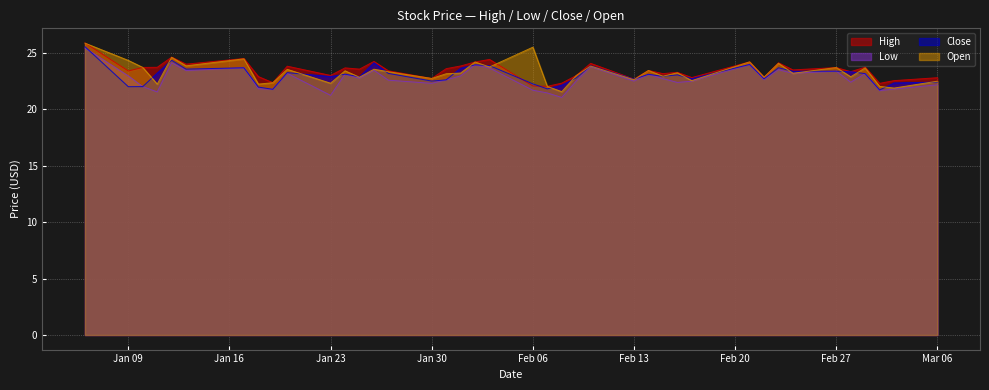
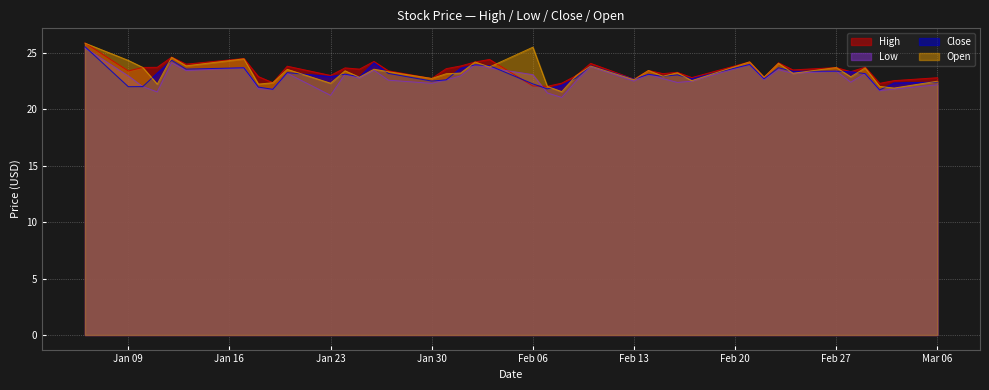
  {
    "High": {
      "Jan 09": 23.4,
      "Mar 06": 22.8
    },
    "Low": {
      "Jan 09": 23.0,
      "Jan 23": 21.2,
-     "Feb 06": 21.7,
+     "Feb 06": 23.1,
      "Mar 06": 22.2
    },
    "Close": {
      "Jan 09": 22.0
    },
    "Open": {
      "Jan 09": 24.3,
      "Jan 23": 22.3,
      "Feb 06": 25.5
    }
  }
